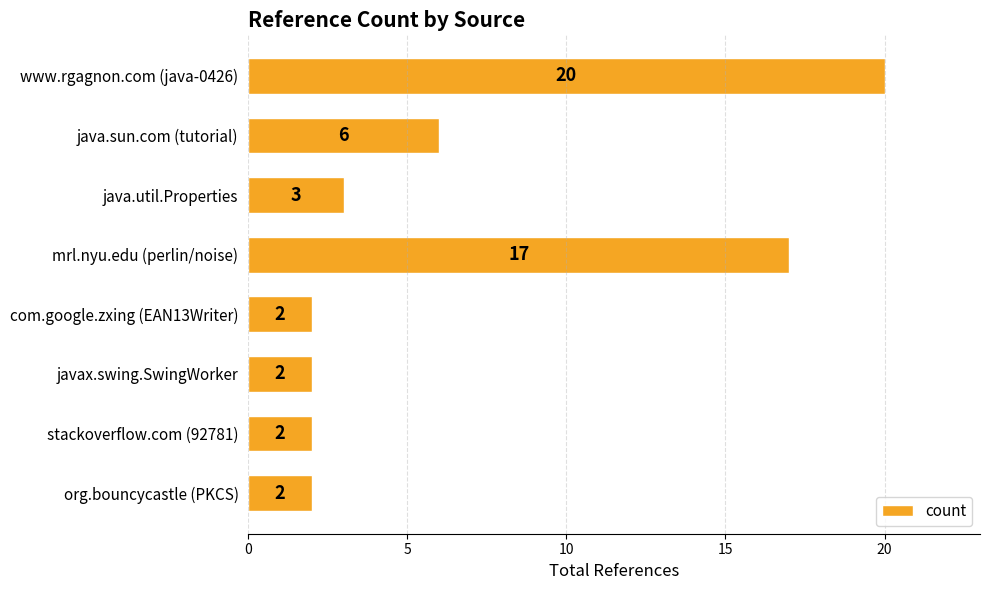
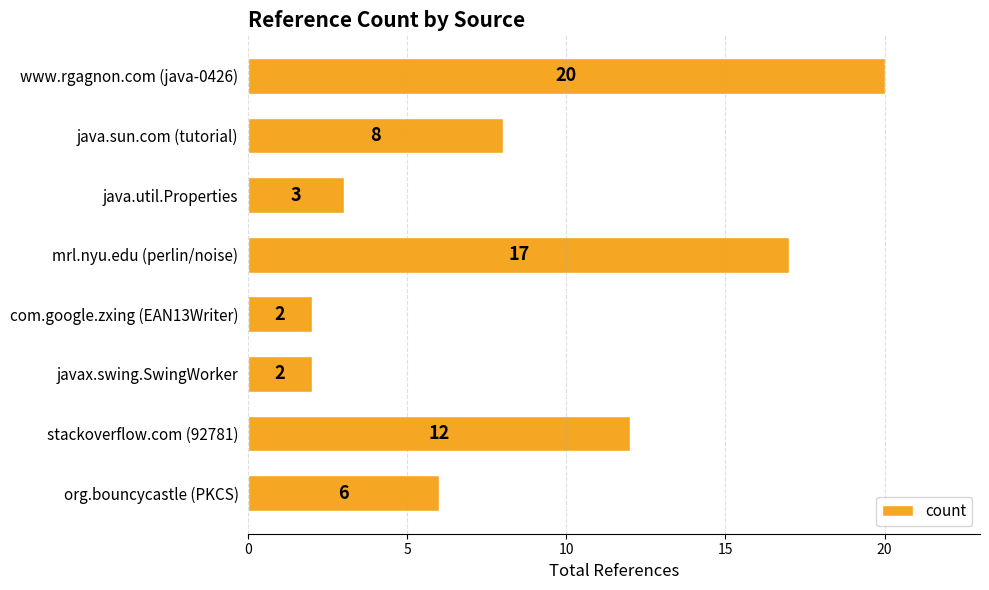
  {
    "www.rgagnon.com (java-0426)": 20,
-   "java.sun.com (tutorial)": 6,
+   "java.sun.com (tutorial)": 8,
    "java.util.Properties": 3,
    "mrl.nyu.edu (perlin/noise)": 17,
    "com.google.zxing (EAN13Writer)": 2,
    "javax.swing.SwingWorker": 2,
-   "stackoverflow.com (92781)": 2,
-   "org.bouncycastle (PKCS)": 2
+   "stackoverflow.com (92781)": 12,
+   "org.bouncycastle (PKCS)": 6
  }
